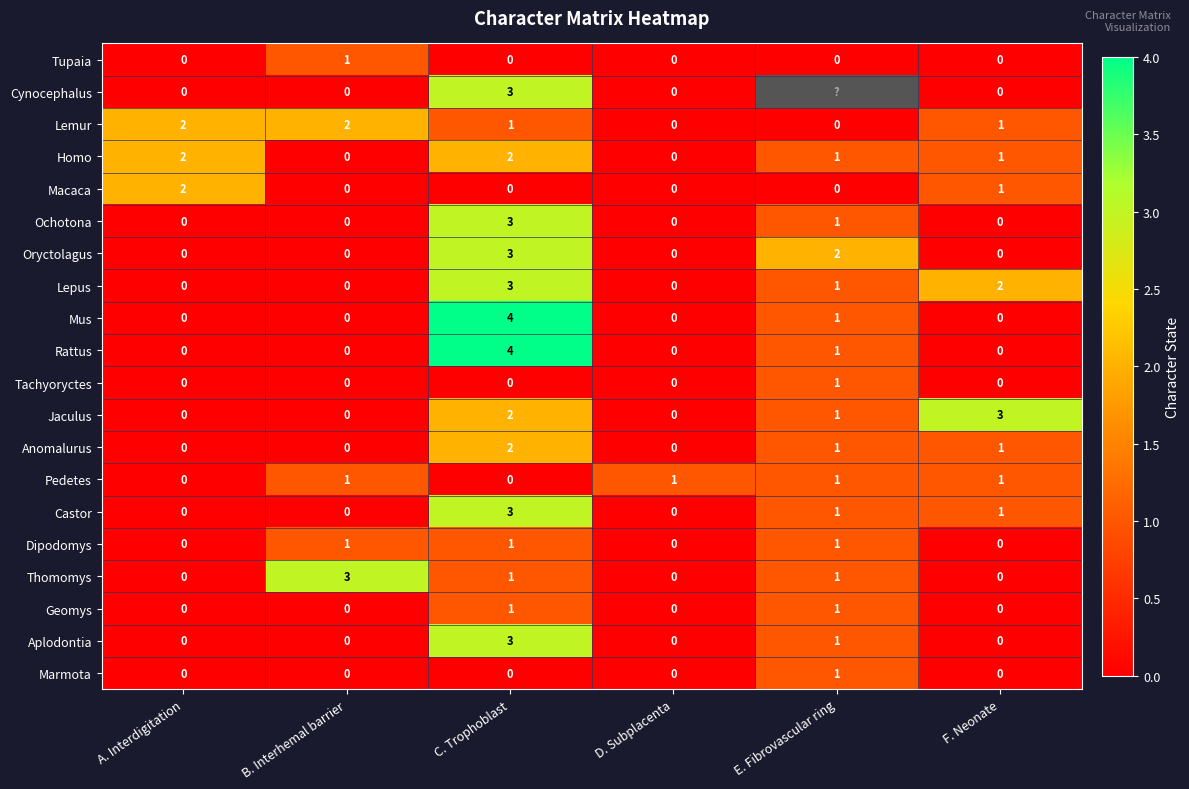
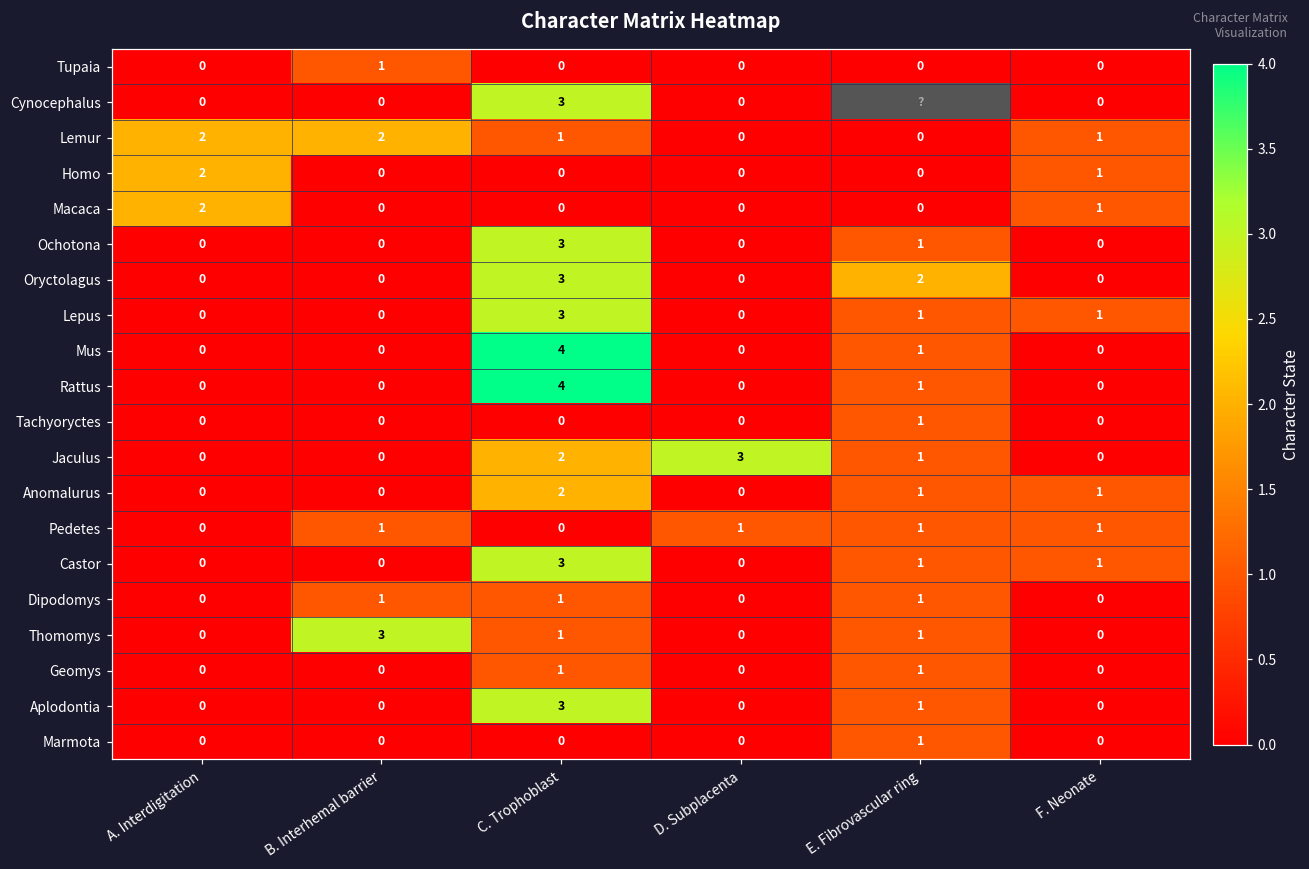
  {
    "Tupaia": {
      "A. Interdigitation": 0,
      "B. Interhemal barrier": 1,
      "C. Trophoblast": 0,
      "D. Subplacenta": 0,
      "E. Fibrovascular ring": 0,
      "F. Neonate": 0
    },
    "Cynocephalus": {
      "A. Interdigitation": 0,
      "B. Interhemal barrier": 0,
      "C. Trophoblast": 3,
      "D. Subplacenta": 0,
      "F. Neonate": 0
    },
    "Lemur": {
      "A. Interdigitation": 2,
      "B. Interhemal barrier": 2,
      "C. Trophoblast": 1,
      "D. Subplacenta": 0,
      "E. Fibrovascular ring": 0,
      "F. Neonate": 1
    },
    "Homo": {
      "A. Interdigitation": 2,
      "B. Interhemal barrier": 0,
-     "C. Trophoblast": 2,
+     "C. Trophoblast": 0,
      "D. Subplacenta": 0,
-     "E. Fibrovascular ring": 1,
+     "E. Fibrovascular ring": 0,
      "F. Neonate": 1
    },
    "Macaca": {
      "A. Interdigitation": 2,
      "B. Interhemal barrier": 0,
      "C. Trophoblast": 0,
      "D. Subplacenta": 0,
      "E. Fibrovascular ring": 0,
      "F. Neonate": 1
    },
    "Ochotona": {
      "A. Interdigitation": 0,
      "B. Interhemal barrier": 0,
      "C. Trophoblast": 3,
      "D. Subplacenta": 0,
      "E. Fibrovascular ring": 1,
      "F. Neonate": 0
    },
    "Oryctolagus": {
      "A. Interdigitation": 0,
      "B. Interhemal barrier": 0,
      "C. Trophoblast": 3,
      "D. Subplacenta": 0,
      "E. Fibrovascular ring": 2,
      "F. Neonate": 0
    },
    "Lepus": {
      "A. Interdigitation": 0,
      "B. Interhemal barrier": 0,
      "C. Trophoblast": 3,
      "D. Subplacenta": 0,
      "E. Fibrovascular ring": 1,
-     "F. Neonate": 2
+     "F. Neonate": 1
    },
    "Mus": {
      "A. Interdigitation": 0,
      "B. Interhemal barrier": 0,
      "C. Trophoblast": 4,
      "D. Subplacenta": 0,
      "E. Fibrovascular ring": 1,
      "F. Neonate": 0
    },
    "Rattus": {
      "A. Interdigitation": 0,
      "B. Interhemal barrier": 0,
      "C. Trophoblast": 4,
      "D. Subplacenta": 0,
      "E. Fibrovascular ring": 1,
      "F. Neonate": 0
    },
    "Tachyoryctes": {
      "A. Interdigitation": 0,
      "B. Interhemal barrier": 0,
      "C. Trophoblast": 0,
      "D. Subplacenta": 0,
      "E. Fibrovascular ring": 1,
      "F. Neonate": 0
    },
    "Jaculus": {
      "A. Interdigitation": 0,
      "B. Interhemal barrier": 0,
      "C. Trophoblast": 2,
-     "D. Subplacenta": 0,
+     "D. Subplacenta": 3,
      "E. Fibrovascular ring": 1,
-     "F. Neonate": 3
+     "F. Neonate": 0
    },
    "Anomalurus": {
      "A. Interdigitation": 0,
      "B. Interhemal barrier": 0,
      "C. Trophoblast": 2,
      "D. Subplacenta": 0,
      "E. Fibrovascular ring": 1,
      "F. Neonate": 1
    },
    "Pedetes": {
      "A. Interdigitation": 0,
      "B. Interhemal barrier": 1,
      "C. Trophoblast": 0,
      "D. Subplacenta": 1,
      "E. Fibrovascular ring": 1,
      "F. Neonate": 1
    },
    "Castor": {
      "A. Interdigitation": 0,
      "B. Interhemal barrier": 0,
      "C. Trophoblast": 3,
      "D. Subplacenta": 0,
      "E. Fibrovascular ring": 1,
      "F. Neonate": 1
    },
    "Dipodomys": {
      "A. Interdigitation": 0,
      "B. Interhemal barrier": 1,
      "C. Trophoblast": 1,
      "D. Subplacenta": 0,
      "E. Fibrovascular ring": 1,
      "F. Neonate": 0
    },
    "Thomomys": {
      "A. Interdigitation": 0,
      "B. Interhemal barrier": 3,
      "C. Trophoblast": 1,
      "D. Subplacenta": 0,
      "E. Fibrovascular ring": 1,
      "F. Neonate": 0
    },
    "Geomys": {
      "A. Interdigitation": 0,
      "B. Interhemal barrier": 0,
      "C. Trophoblast": 1,
      "D. Subplacenta": 0,
      "E. Fibrovascular ring": 1,
      "F. Neonate": 0
    },
    "Aplodontia": {
      "A. Interdigitation": 0,
      "B. Interhemal barrier": 0,
      "C. Trophoblast": 3,
      "D. Subplacenta": 0,
      "E. Fibrovascular ring": 1,
      "F. Neonate": 0
    },
    "Marmota": {
      "A. Interdigitation": 0,
      "B. Interhemal barrier": 0,
      "C. Trophoblast": 0,
      "D. Subplacenta": 0,
      "E. Fibrovascular ring": 1,
      "F. Neonate": 0
    }
  }
